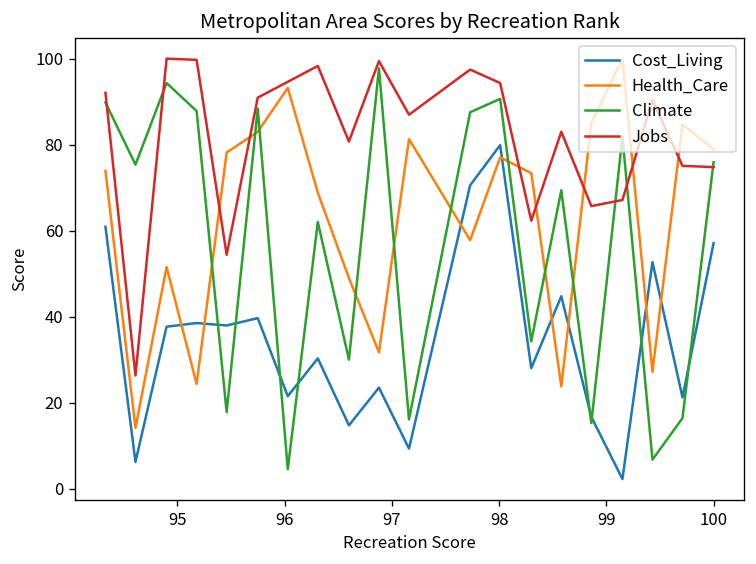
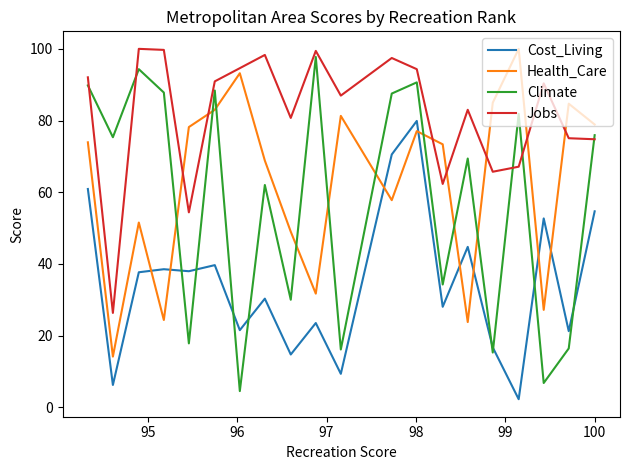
  {
    "Cost_Living": {
-     "100": 57
+     "100": 55
    },
    "Climate": {
      "100": 76
    },
    "Jobs": {
      "100": 75
    }
  }
